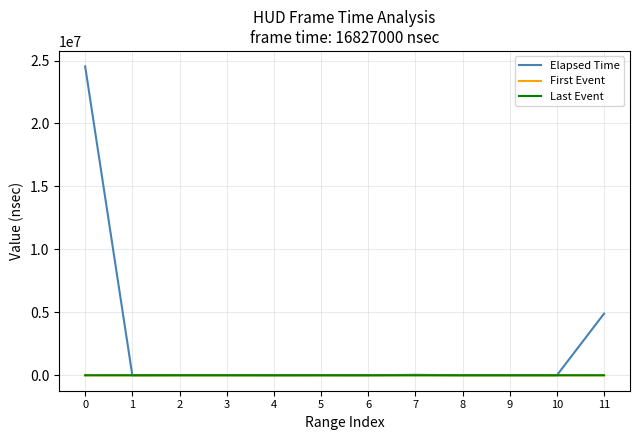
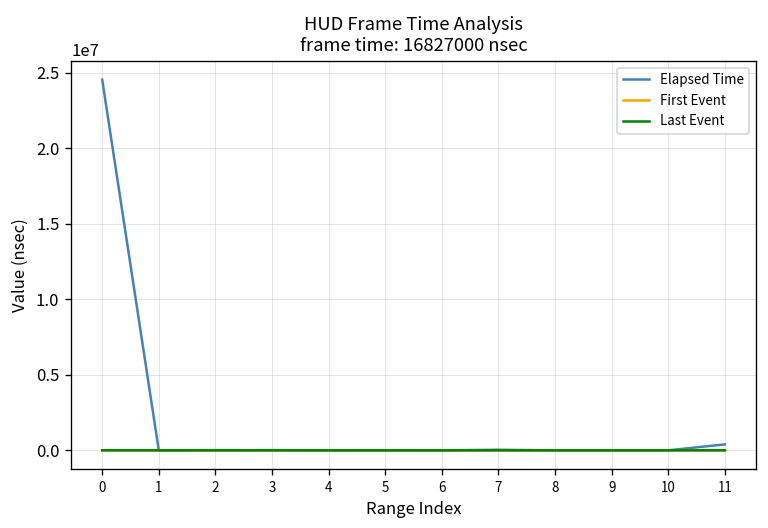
  {
    "Elapsed Time": {
      "0": 24500000,
-     "11": 4900000
+     "11": 400000
    },
    "Last Event": {
      "0": 0,
      "11": 0
    }
  }
